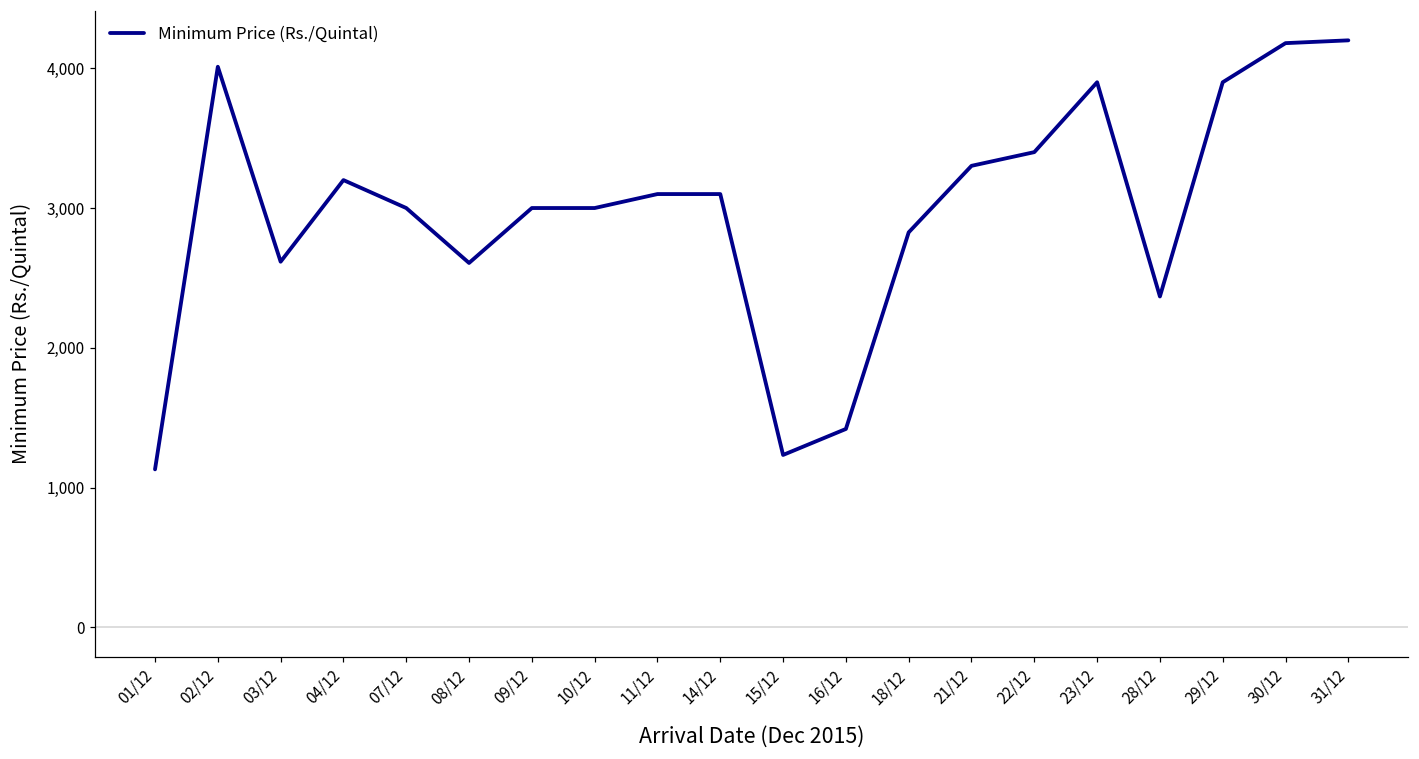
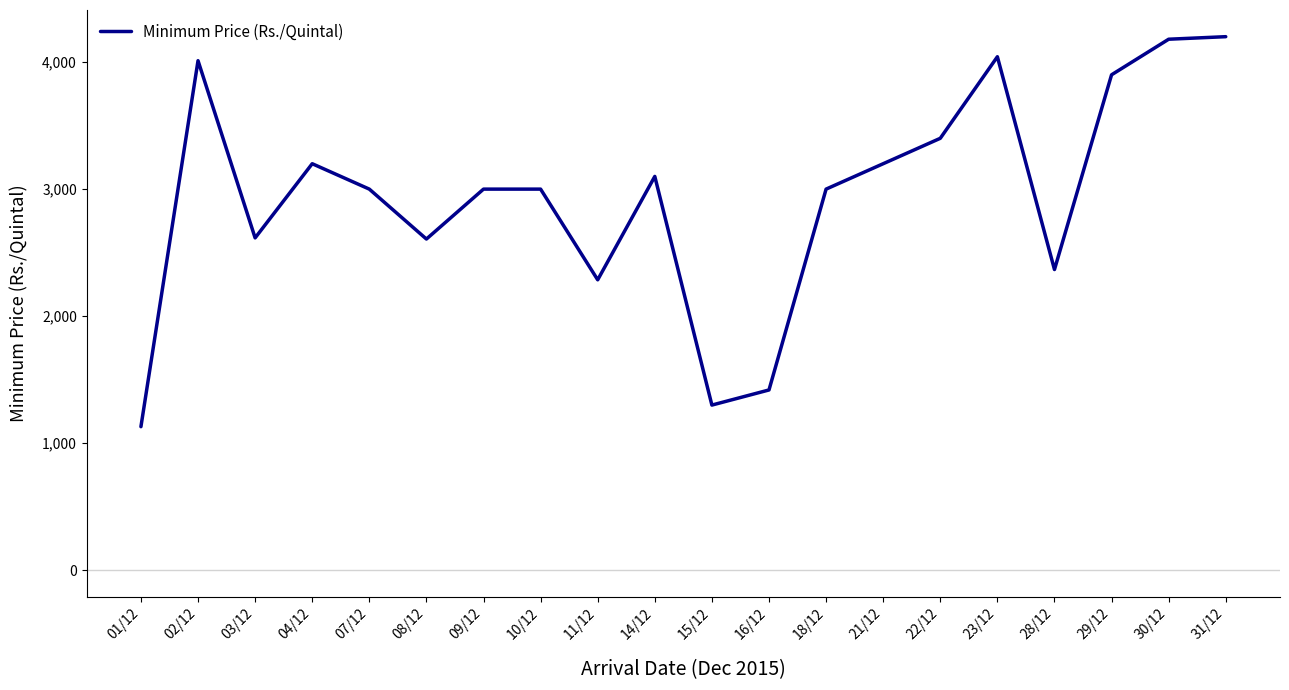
  {
    "01/12": "1,130",
    "02/12": "4,010",
    "03/12": "2,620",
    "04/12": "3,200",
    "07/12": "3,000",
    "08/12": "2,610",
    "09/12": "3,000",
    "10/12": "3,000",
-   "11/12": "3,100",
+   "11/12": "2,290",
    "14/12": "3,100",
-   "15/12": "1,230",
+   "15/12": "1,300",
    "16/12": "1,420",
-   "18/12": "2,830",
-   "21/12": "3,300",
+   "18/12": "3,000",
+   "21/12": "3,200",
    "22/12": "3,400",
-   "23/12": "3,900",
+   "23/12": "4,040",
    "28/12": "2,370",
    "29/12": "3,900",
    "30/12": "4,180",
    "31/12": "4,200"
  }
